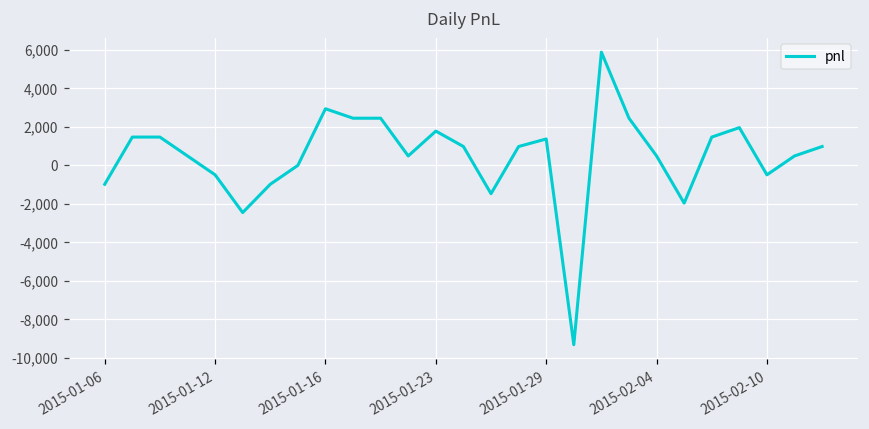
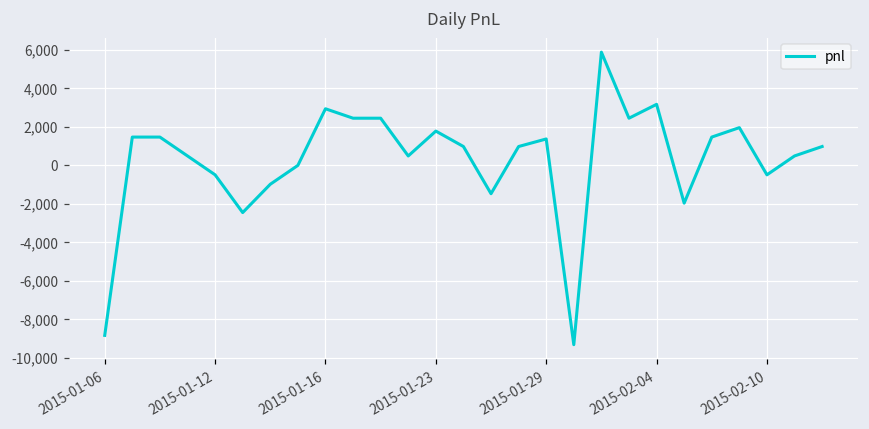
  {
-   "2015-01-06": "-1,000",
+   "2015-01-06": "-8,800",
    "2015-01-12": "-500",
    "2015-01-16": "2,900",
    "2015-01-23": "1,800",
    "2015-01-29": "1,400",
-   "2015-02-04": "500",
+   "2015-02-04": "3,200",
    "2015-02-10": "-500"
  }
